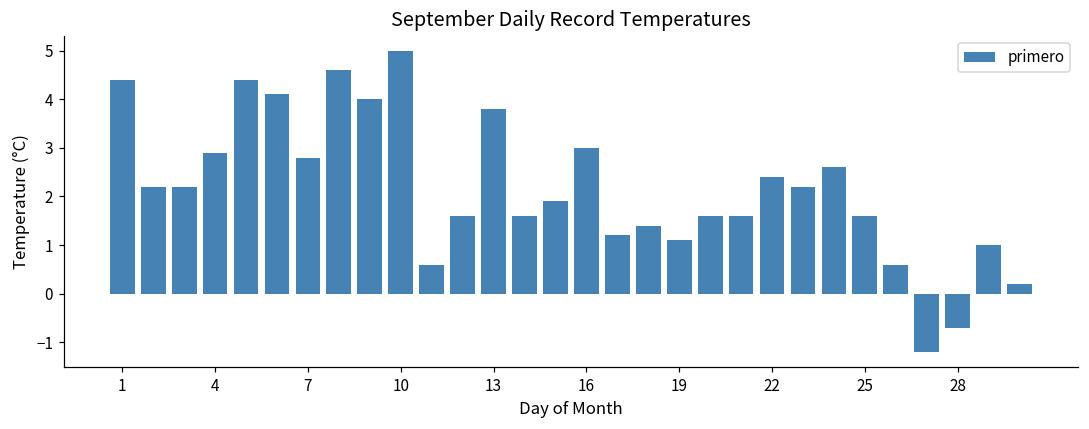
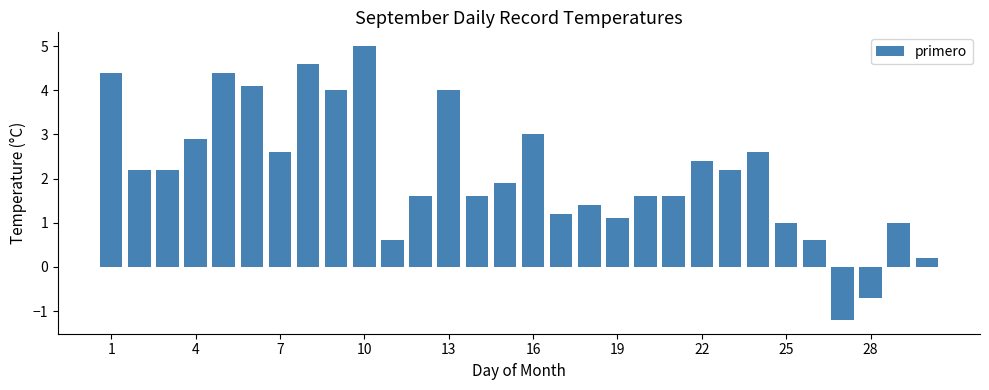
  {
    "1": 4.4,
    "4": 2.9,
-   "7": 2.8,
+   "7": 2.6,
    "10": 5.0,
-   "13": 3.8,
+   "13": 4.0,
    "16": 3.0,
    "19": 1.1,
    "22": 2.4,
-   "25": 1.6,
+   "25": 1.0,
    "28": -0.7
  }
